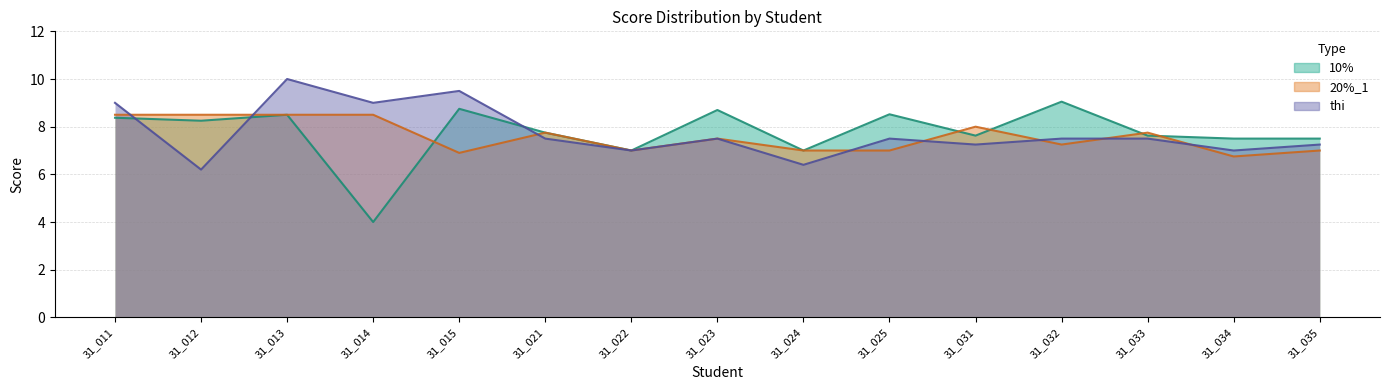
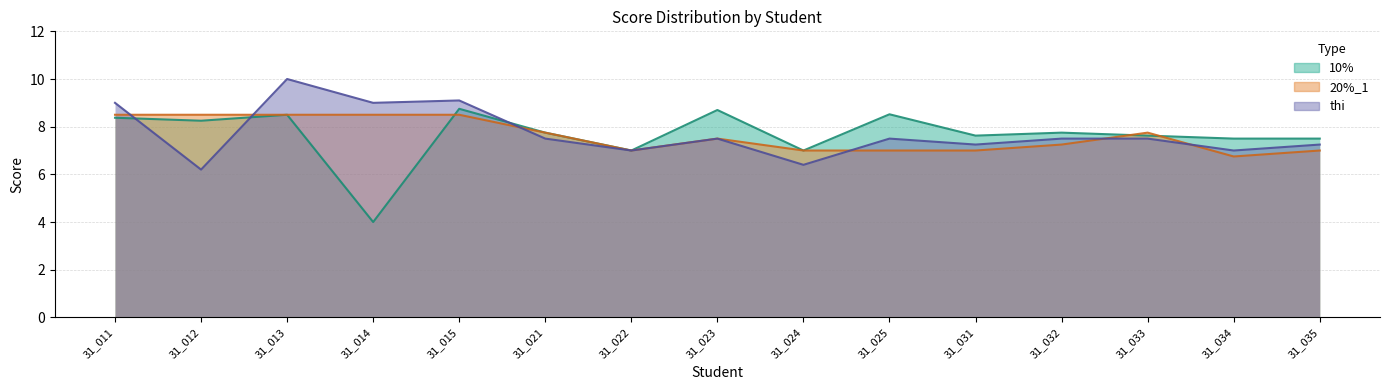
  {
    "10%": {
      "31_011": 8.4,
      "31_012": 8.3,
      "31_014": 4.0,
      "31_015": 8.8,
      "31_023": 8.7,
      "31_025": 8.5,
      "31_031": 7.6,
-     "31_032": 9.1,
+     "31_032": 7.8,
      "31_033": 7.6,
      "31_034": 7.5,
      "31_035": 7.5
    },
    "20%_1": {
      "31_011": 8.5,
      "31_012": 8.5,
      "31_014": 8.5,
-     "31_015": 6.9,
+     "31_015": 8.5,
      "31_025": 7.0,
-     "31_031": 8,
+     "31_031": 7,
      "31_032": 7.3,
      "31_033": 7.8,
      "31_034": 6.8,
      "31_035": 7.0
    },
    "thi": {
      "31_011": 9.0,
      "31_012": 6.2,
      "31_013": 10.0,
      "31_014": 9.0,
-     "31_015": 9.5,
+     "31_015": 9.1,
      "31_021": 7.5,
      "31_024": 6.4,
      "31_025": 7.5,
      "31_031": 7.3,
      "31_032": 7.5,
      "31_033": 7.5,
      "31_034": 7.0,
      "31_035": 7.3
    }
  }
